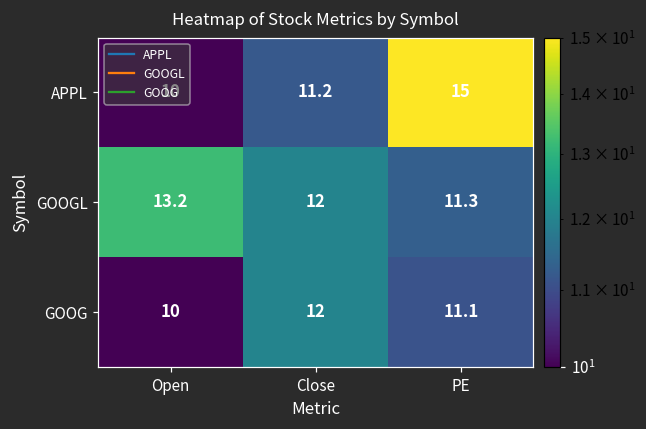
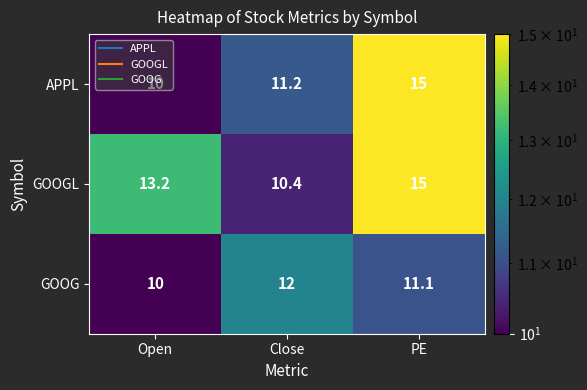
  {
    "APPL": {
      "Close": 11.2,
      "PE": 15
    },
    "GOOGL": {
      "Open": 13.2,
-     "Close": 12,
-     "PE": 11.3
+     "Close": 10.4,
+     "PE": 15
    },
    "GOOG": {
      "Open": 10,
      "Close": 12,
      "PE": 11.1
    }
  }
